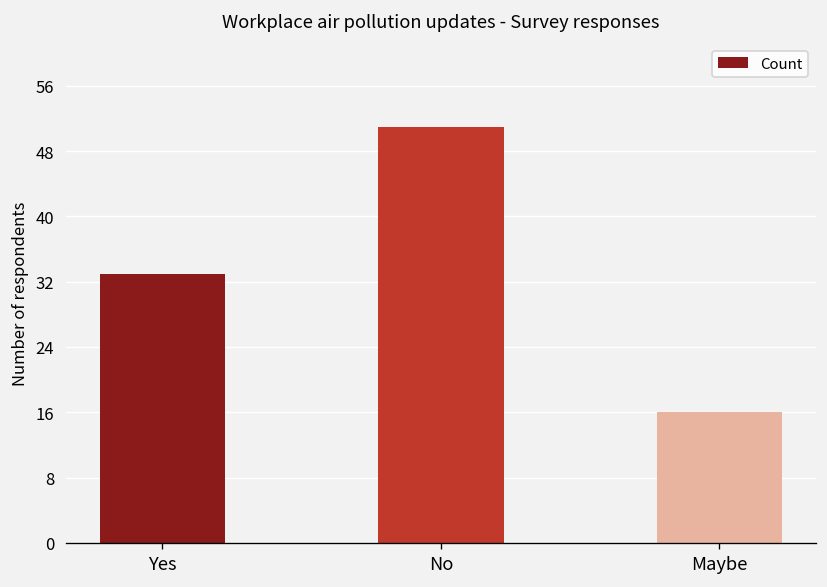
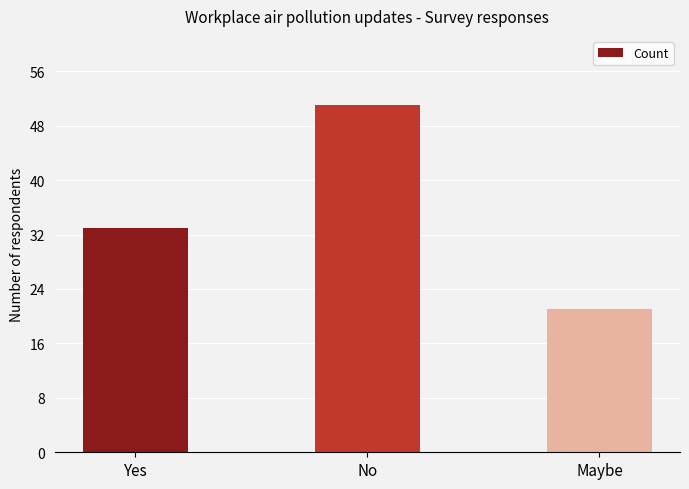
  {
    "Yes": 33,
    "No": 51,
-   "Maybe": 16
+   "Maybe": 21
  }
